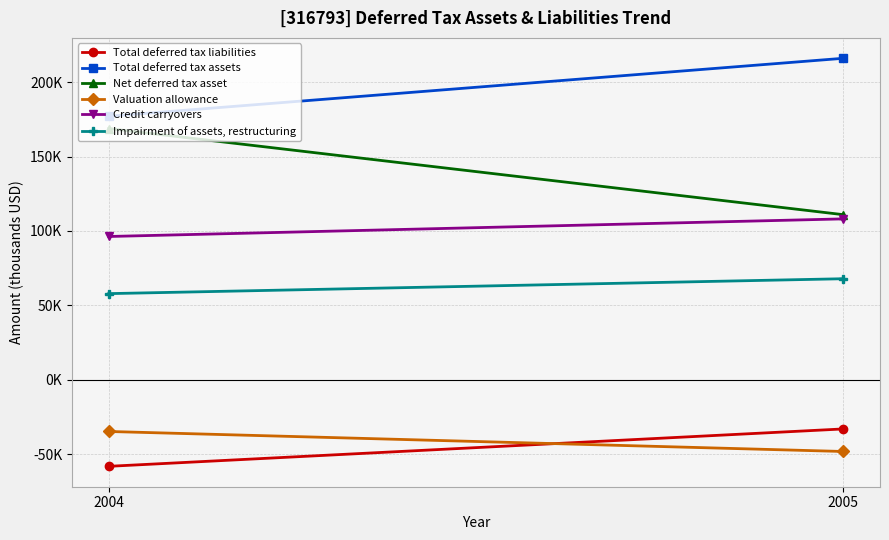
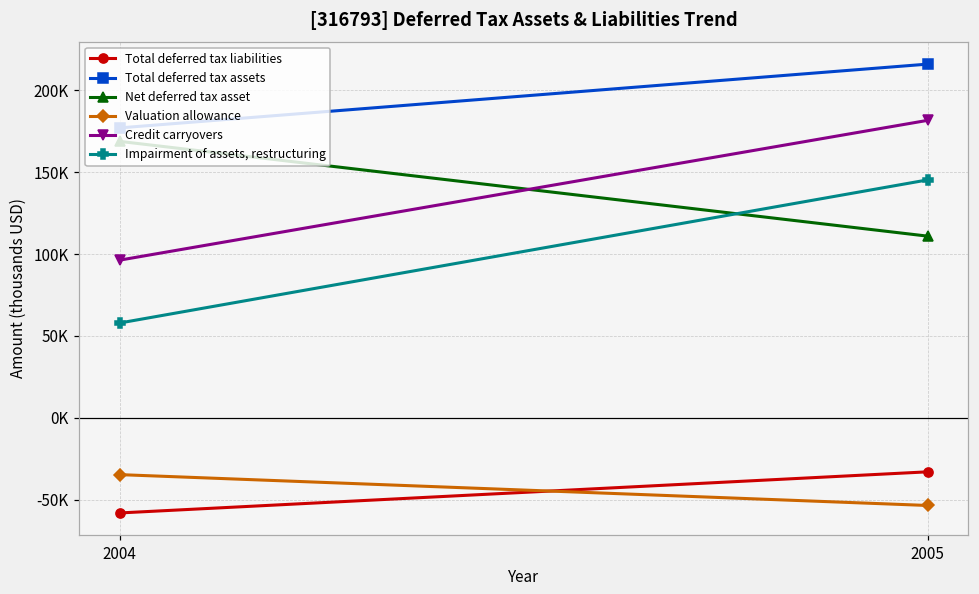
  {
    "Total deferred tax liabilities": {
      "2004": -58000,
      "2005": -33000
    },
    "Total deferred tax assets": {
      "2005": 216000
    },
    "Net deferred tax asset": {
      "2005": 111000
    },
    "Valuation allowance": {
      "2004": -35000,
-     "2005": -48000
+     "2005": -54000
    },
    "Credit carryovers": {
      "2004": 96000,
-     "2005": 108000
+     "2005": 182000
    },
    "Impairment of assets, restructuring": {
      "2004": 58000,
-     "2005": 68000
+     "2005": 145000
    }
  }
